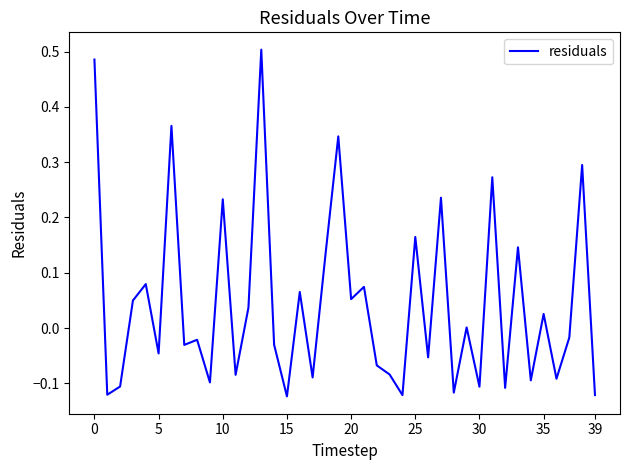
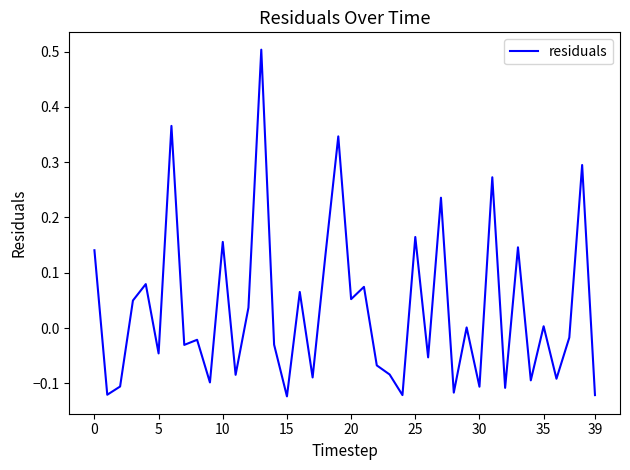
  {
-   "0": 0.49,
+   "0": 0.14,
    "5": -0.05,
-   "10": 0.23,
+   "10": 0.16,
    "15": -0.12,
    "20": 0.05,
    "25": 0.16,
    "30": -0.11,
-   "35": 0.03,
+   "35": 0.00,
    "39": -0.12
  }
